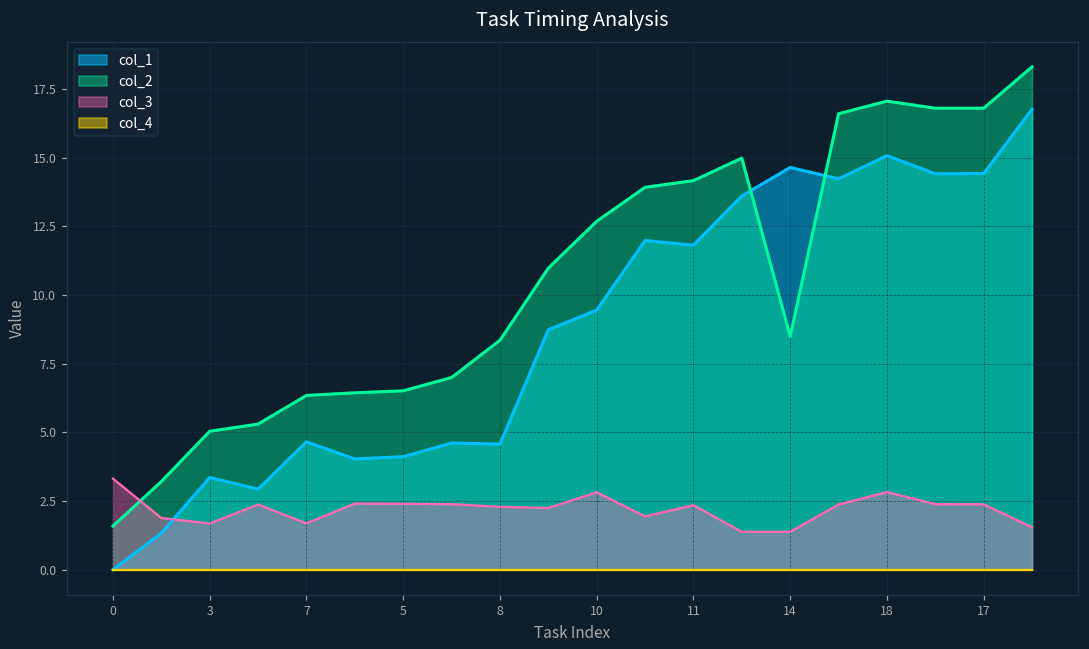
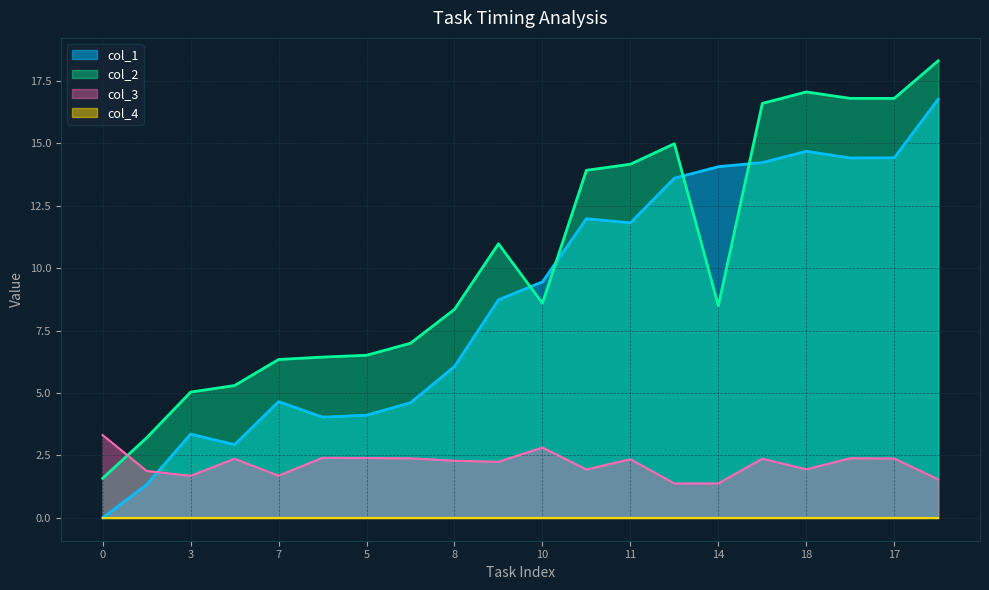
  {
    "col_1": {
-     "8": 4.6,
+     "8": 6.1,
      "10": 9.4,
-     "14": 14.6,
-     "18": 15.1
+     "14": 14.1,
+     "18": 14.7
    },
    "col_2": {
      "0": 1.6,
      "8": 8.3,
-     "10": 12.7,
+     "10": 8.6,
      "14": 8.5,
      "18": 17.1
    },
    "col_3": {
      "0": 3.3,
      "8": 2.3,
      "10": 2.8,
      "14": 1.4,
-     "18": 2.8
+     "18": 1.9
    },
    "col_4": {
      "8": 0.0,
      "10": 0.0,
      "14": 0.0,
      "18": 0.0
    }
  }
